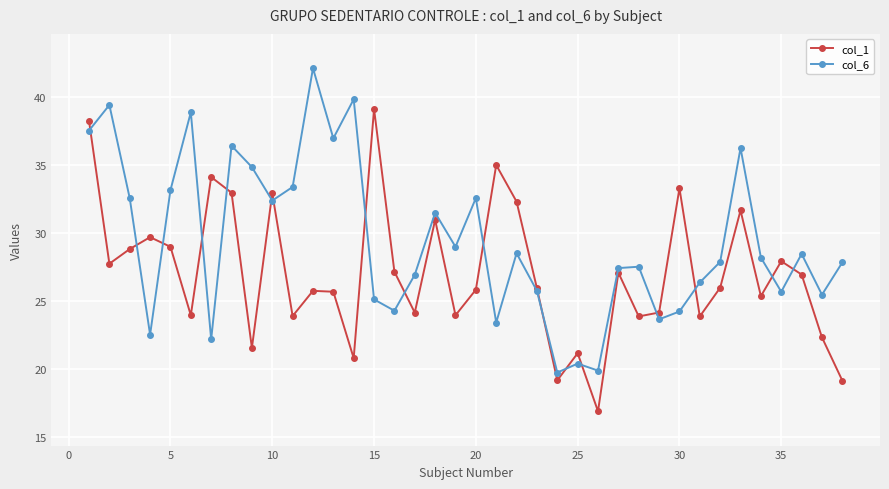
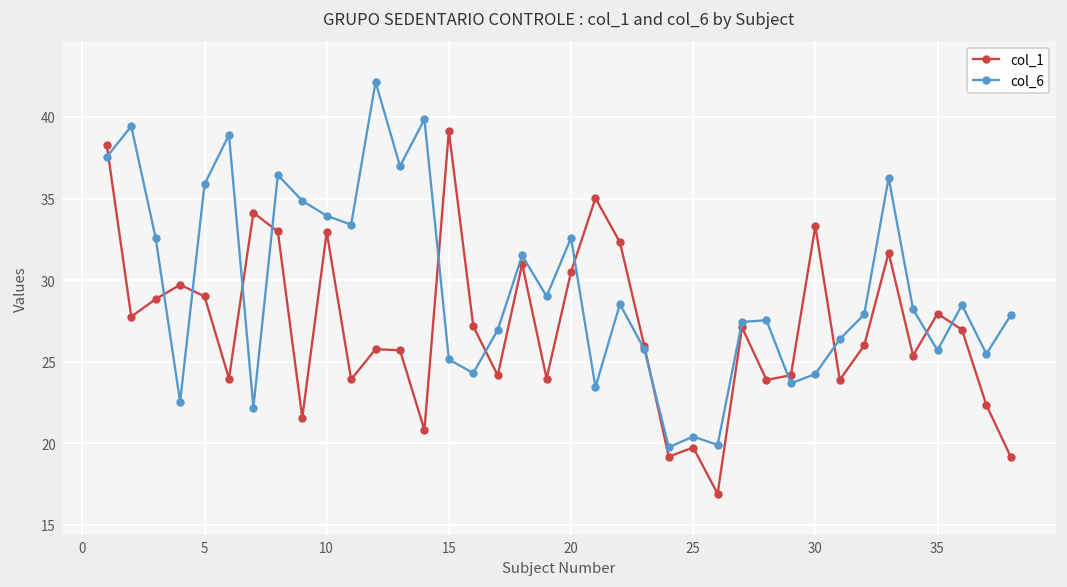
  {
    "col_1": {
      "5": 29.0,
      "10": 32.9,
      "15": 39.1,
-     "20": 25.8,
-     "25": 21.2,
+     "20": 30.5,
+     "25": 19.7,
      "30": 33.3,
      "35": 27.9
    },
    "col_6": {
-     "5": 33.2,
-     "10": 32.4,
+     "5": 35.9,
+     "10": 33.9,
      "15": 25.1,
      "20": 32.6,
      "25": 20.4,
      "30": 24.3,
      "35": 25.7
    }
  }
